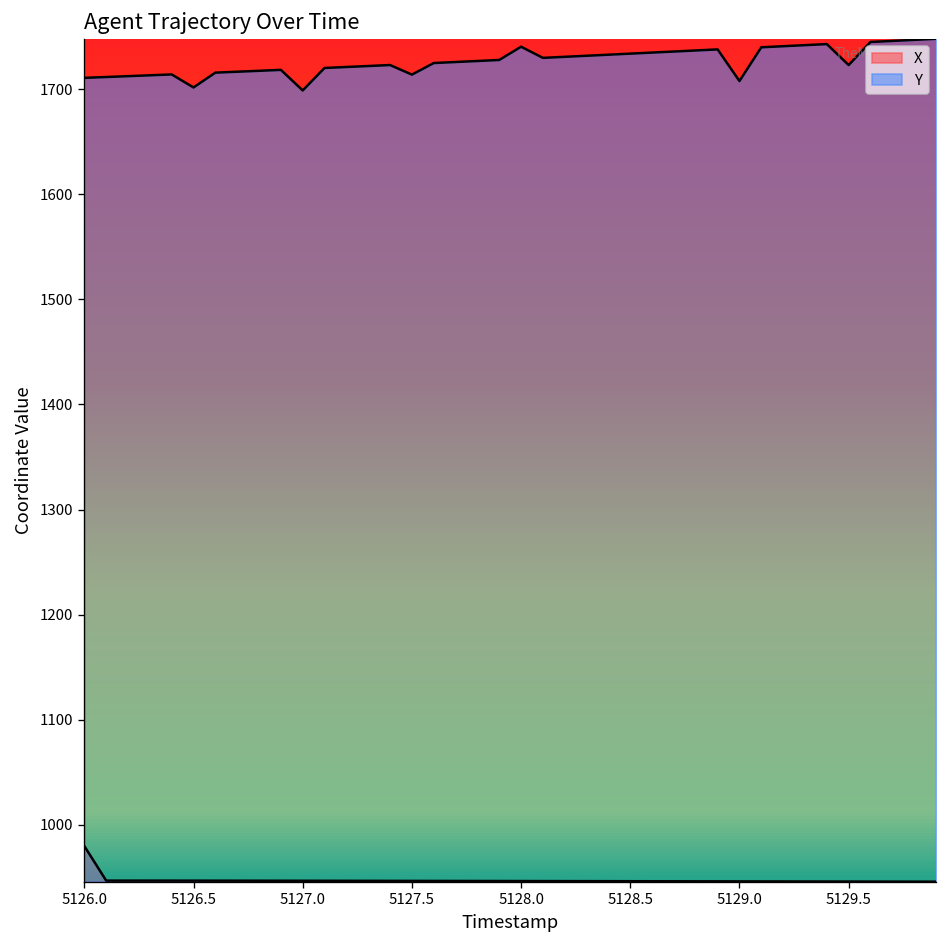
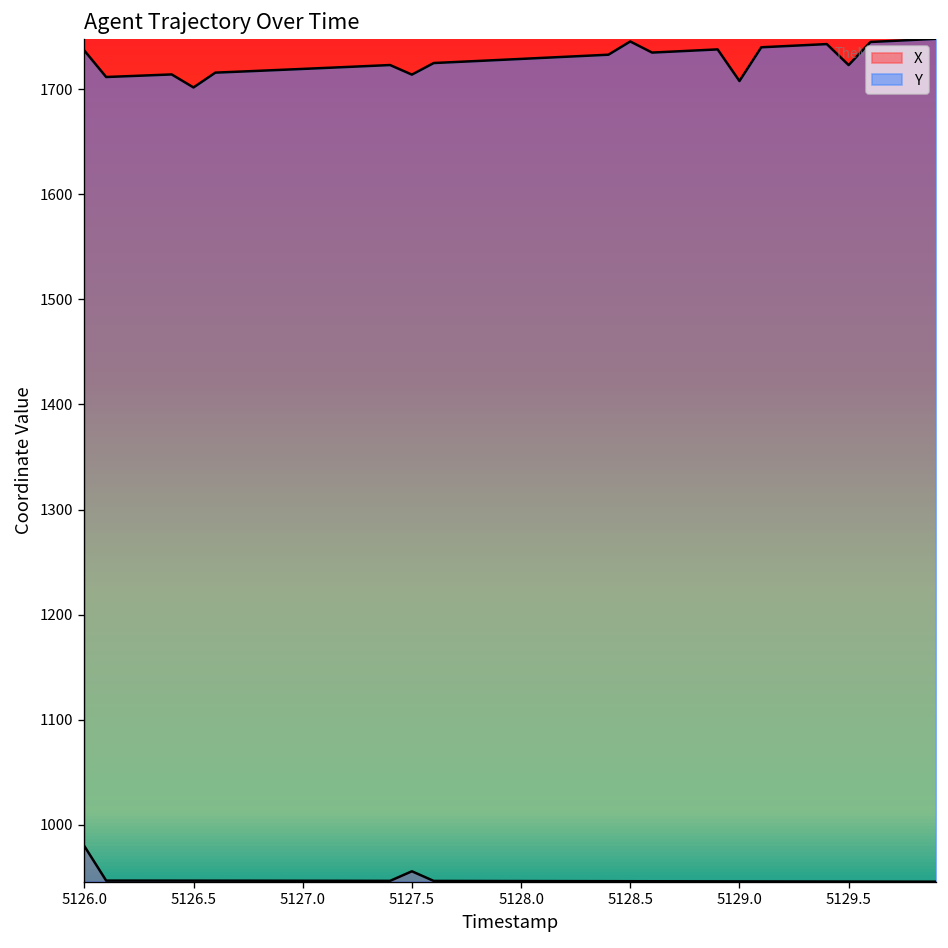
  {
    "X": {
      "5126.0": 980,
      "5126.5": 950,
      "5127.0": 950,
-     "5127.5": 950,
+     "5127.5": 960,
      "5128.0": 950,
      "5128.5": 950,
      "5129.0": 950,
      "5129.5": 950
    },
    "Y": {
-     "5126.0": 1710,
+     "5126.0": 1740,
      "5126.5": 1700,
-     "5127.0": 1700,
+     "5127.0": 1720,
      "5127.5": 1710,
-     "5128.0": 1740,
-     "5128.5": 1730,
+     "5128.0": 1730,
+     "5128.5": 1750,
      "5129.0": 1710,
      "5129.5": 1720
    }
  }
